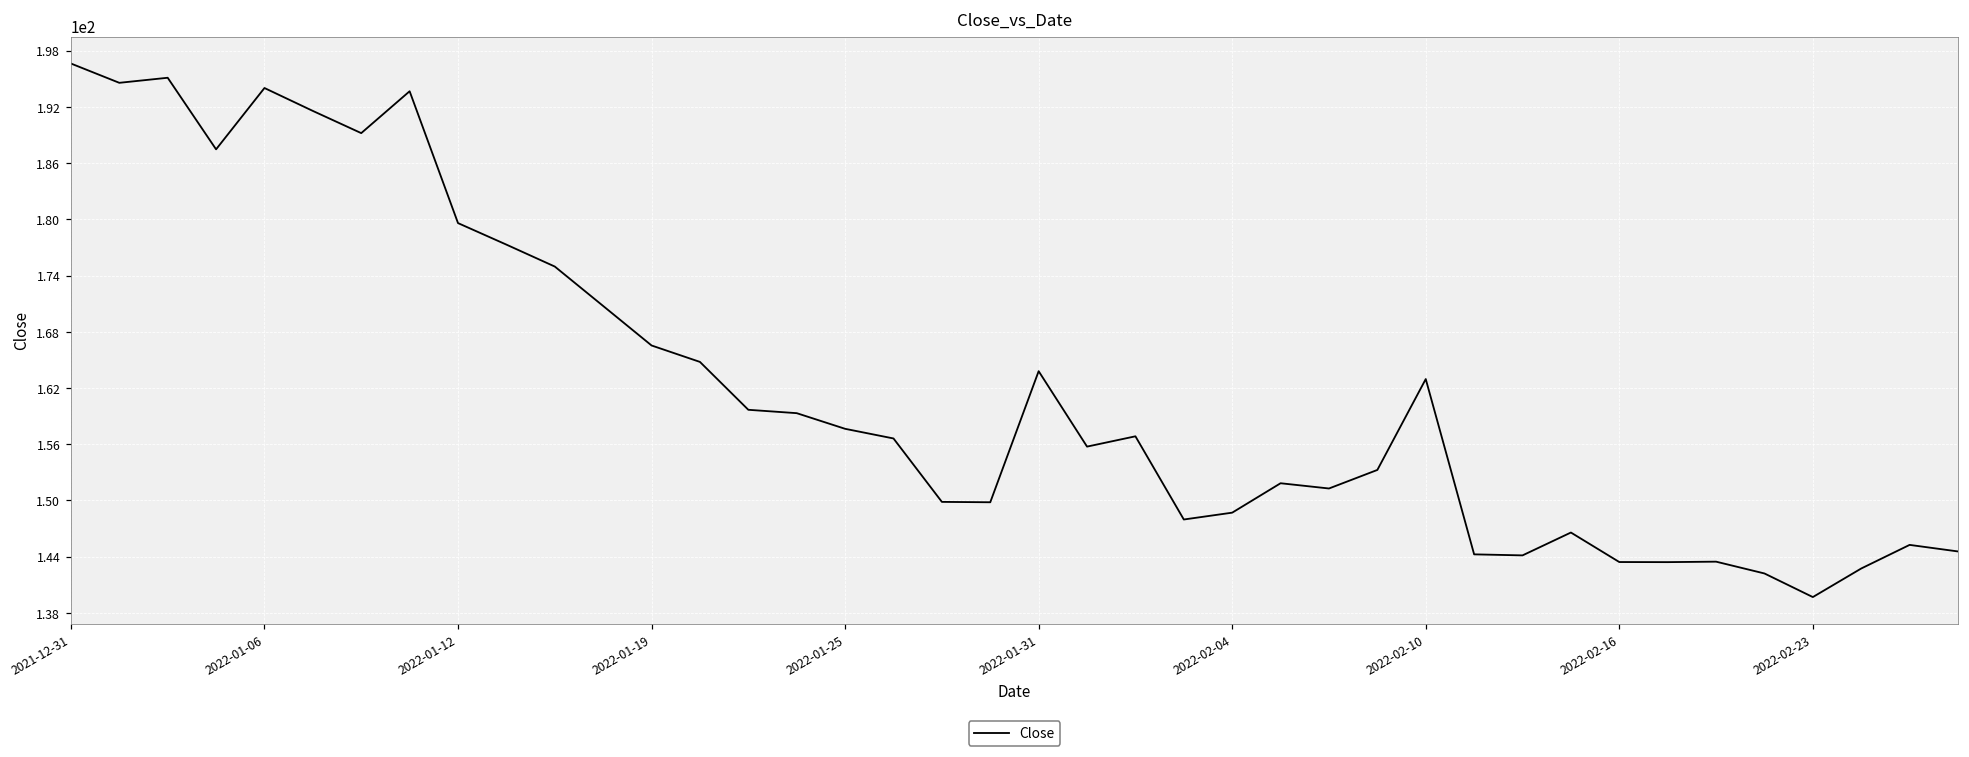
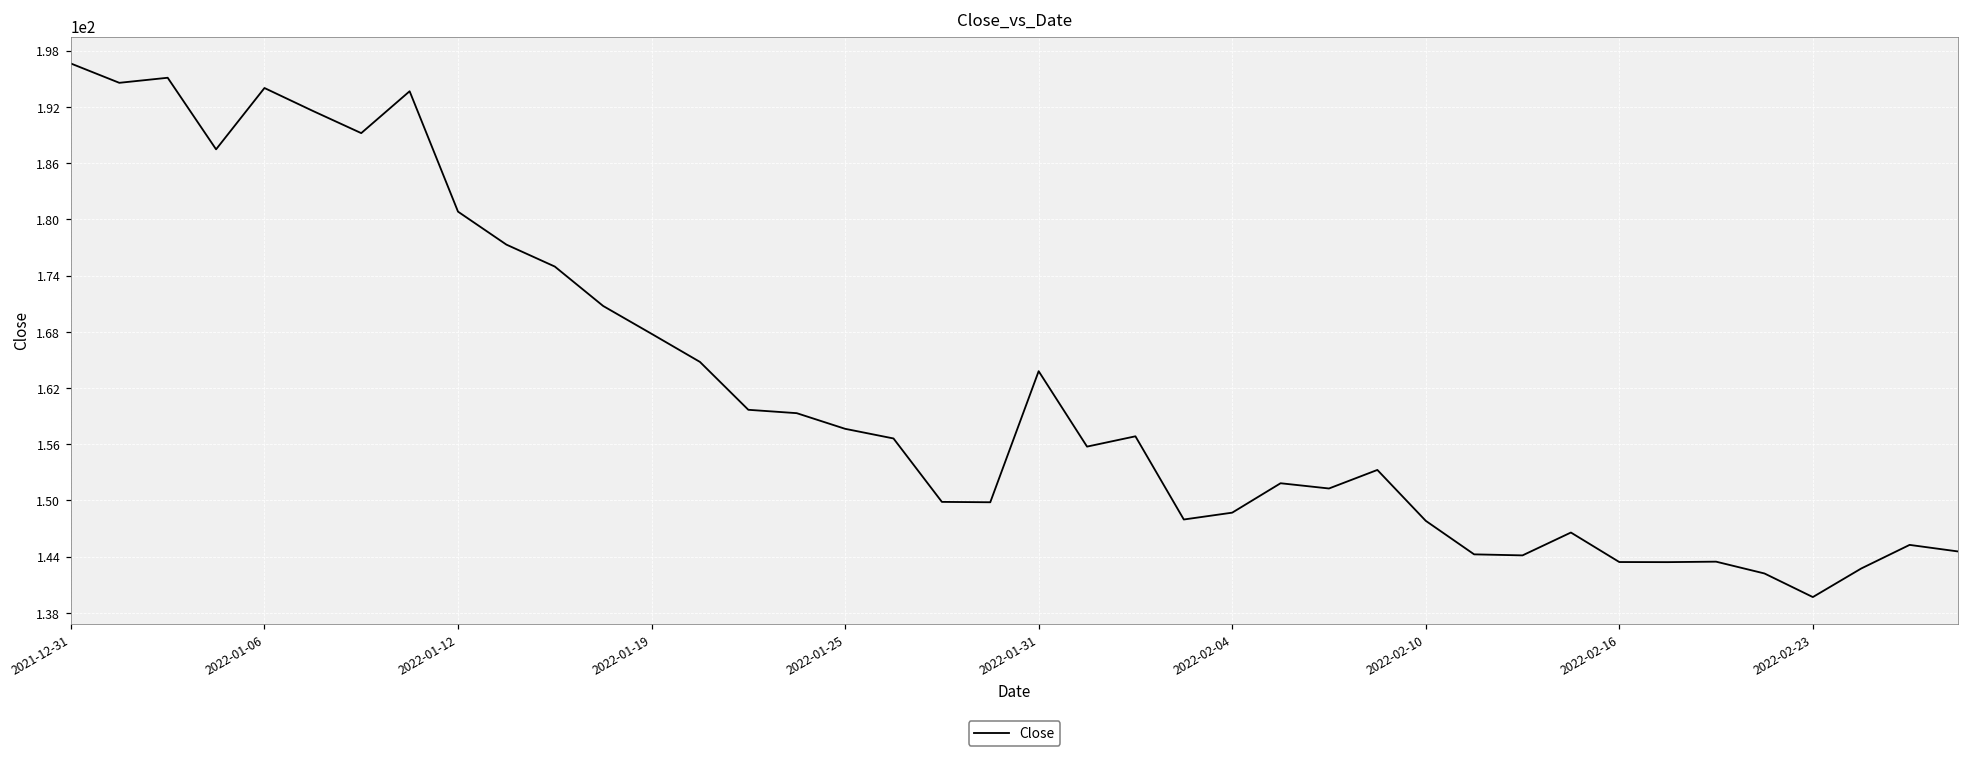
  {
    "2021-12-31": 197,
    "2022-01-06": 194,
-   "2022-01-12": 180,
-   "2022-01-19": 167,
+   "2022-01-12": 181,
+   "2022-01-19": 168,
    "2022-01-25": 158,
    "2022-01-31": 164,
    "2022-02-04": 149,
-   "2022-02-10": 163,
+   "2022-02-10": 148,
    "2022-02-16": 143,
    "2022-02-23": 140
  }
